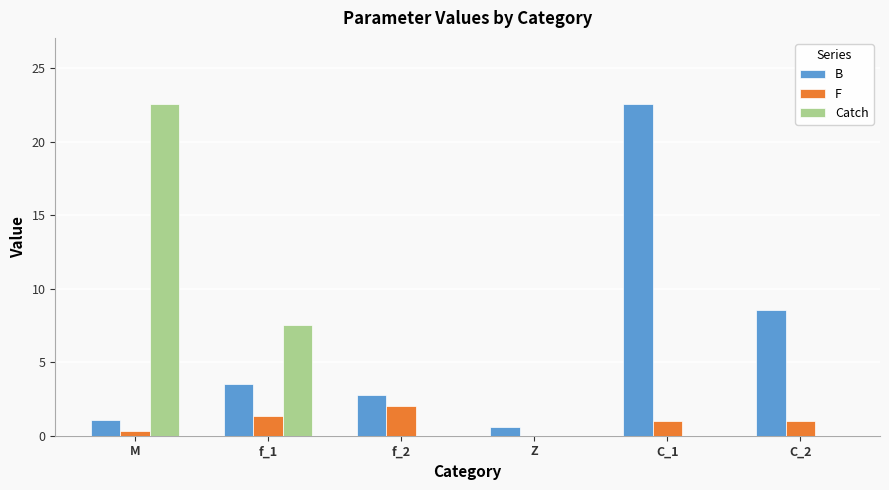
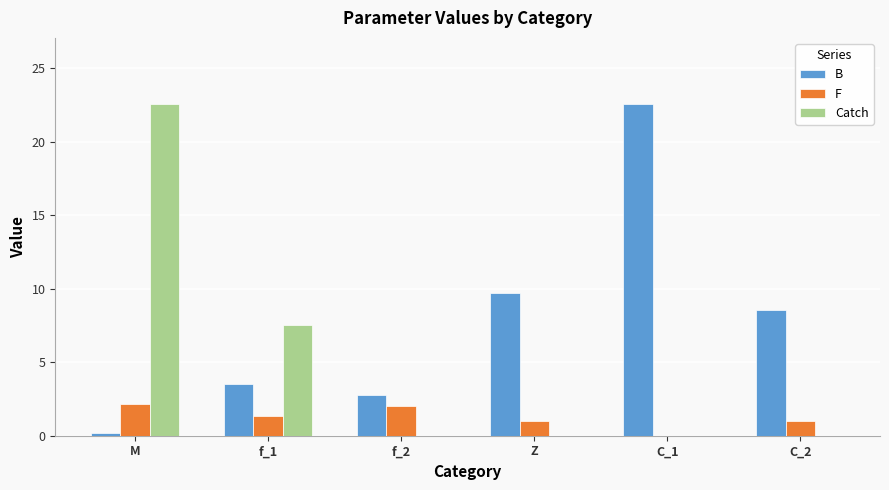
  {
    "B": {
-     "M": 1.1,
+     "M": 0.2,
      "f_1": 3.5,
      "f_2": 2.8,
-     "Z": 0.6,
+     "Z": 9.7,
      "C_1": 22.6,
      "C_2": 8.6
    },
    "F": {
-     "M": 0.3,
+     "M": 2.2,
      "f_1": 1.3,
      "f_2": 2.0,
-     "Z": 0,
-     "C_1": 1,
+     "Z": 1,
+     "C_1": 0,
      "C_2": 1.0
    },
    "Catch": {
      "M": 22.6,
      "f_1": 7.5,
      "f_2": 0.0,
      "Z": 0.0,
      "C_1": 0.0,
      "C_2": 0.0
    }
  }
